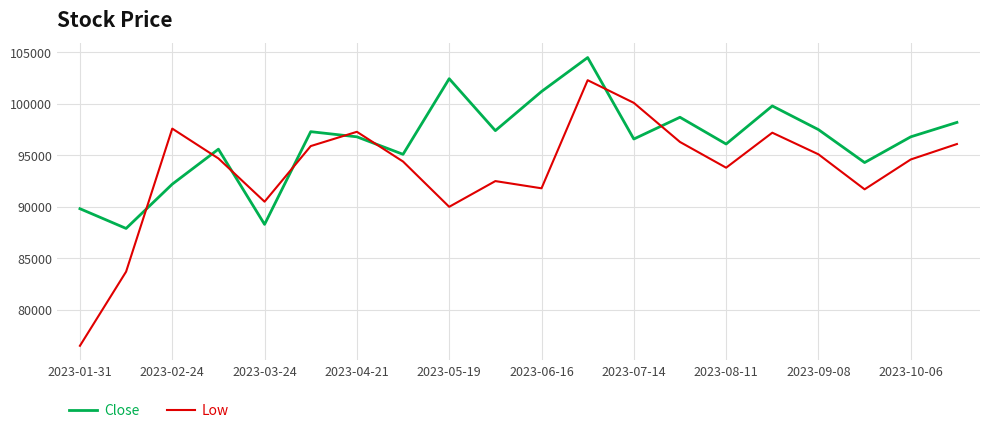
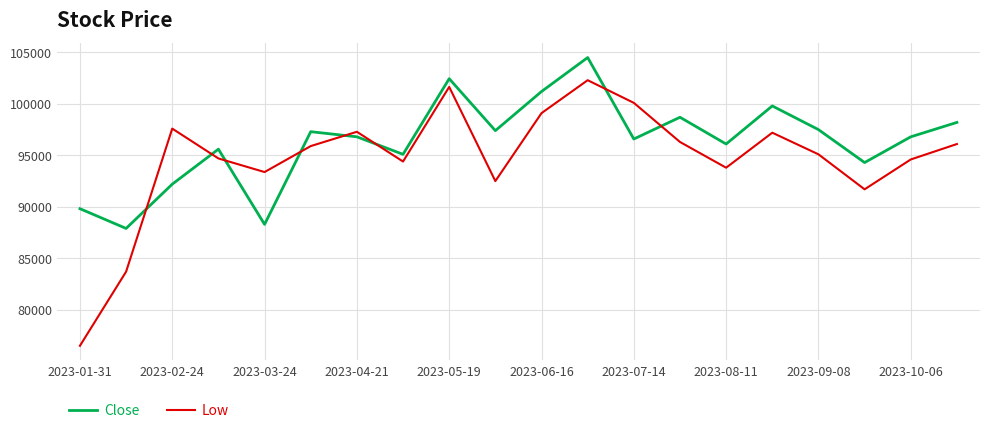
  {
    "Close": {
      "2023-01-31": 89800,
      "2023-02-24": 92200,
      "2023-03-24": 88300,
      "2023-04-21": 96800,
      "2023-05-19": 102400,
      "2023-06-16": 101200,
      "2023-07-14": 96600,
      "2023-08-11": 96100,
      "2023-09-08": 97500,
      "2023-10-06": 96800
    },
    "Low": {
      "2023-01-31": 76500,
      "2023-02-24": 97600,
-     "2023-03-24": 90500,
+     "2023-03-24": 93400,
      "2023-04-21": 97300,
-     "2023-05-19": 90000,
-     "2023-06-16": 91800,
+     "2023-05-19": 101600,
+     "2023-06-16": 99100,
      "2023-07-14": 100100,
      "2023-08-11": 93800,
      "2023-09-08": 95100,
      "2023-10-06": 94600
    }
  }
